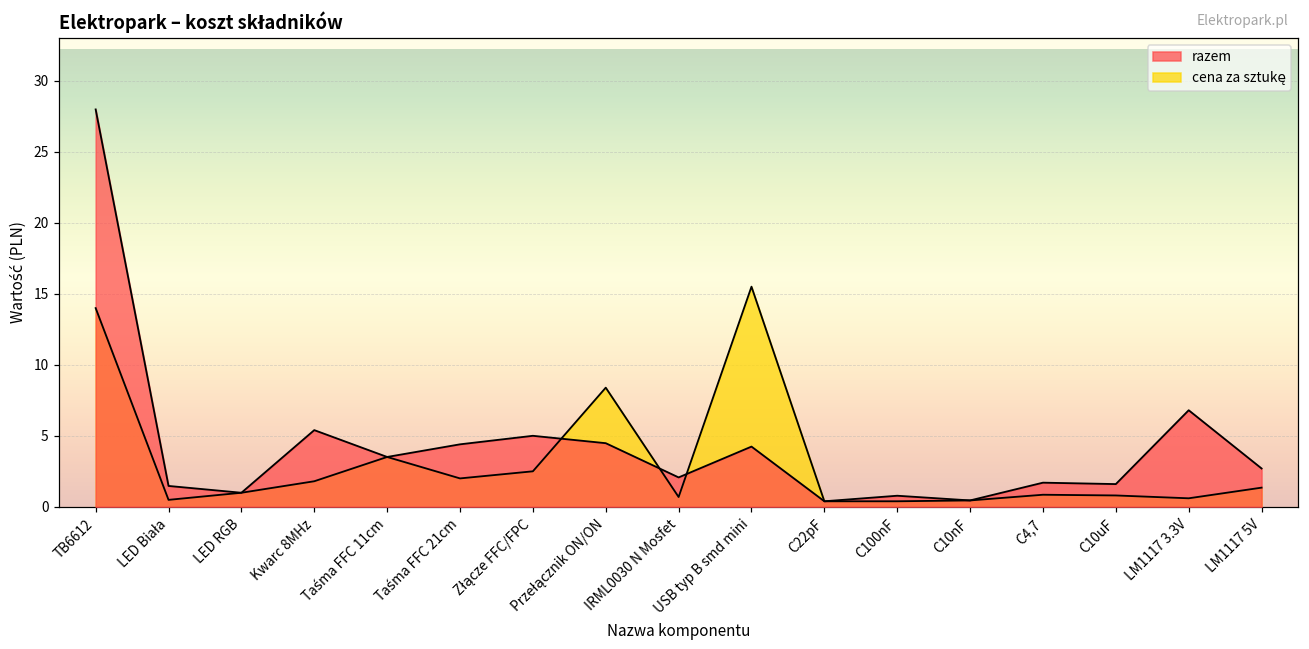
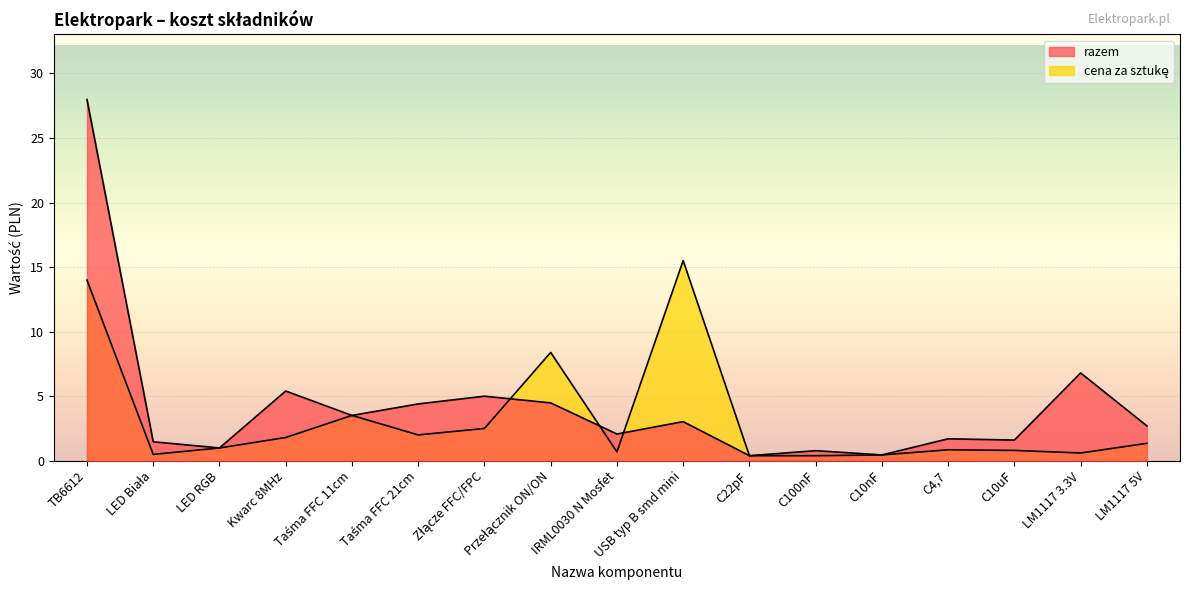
  {
    "razem": {
      "TB6612": 28.0,
      "LED Biała": 1.5,
      "Kwarc 8MHz": 5.4,
      "Taśma FFC 21cm": 4.4,
      "Złącze FFC/FPC": 5.0,
      "Przełącznik ON/ON": 4.5,
      "IRML0030 N Mosfet": 2.1,
-     "USB typ B smd mini": 4.2,
+     "USB typ B smd mini": 3.0,
      "C100nF": 0.8,
      "C4,7": 1.7,
      "C10uF": 1.6,
      "LM1117 3.3V": 6.8,
      "LM1117 5V": 2.7
    },
    "cena za sztukę": {
      "TB6612": 14.0,
      "LED Biała": 0.5,
      "Kwarc 8MHz": 1.8,
      "Taśma FFC 21cm": 2.0,
      "Złącze FFC/FPC": 2.5,
      "Przełącznik ON/ON": 8.4,
      "IRML0030 N Mosfet": 0.7,
      "USB typ B smd mini": 15.5,
      "C100nF": 0.4,
      "C4,7": 0.9,
      "C10uF": 0.8,
      "LM1117 3.3V": 0.6,
      "LM1117 5V": 1.4
    }
  }
